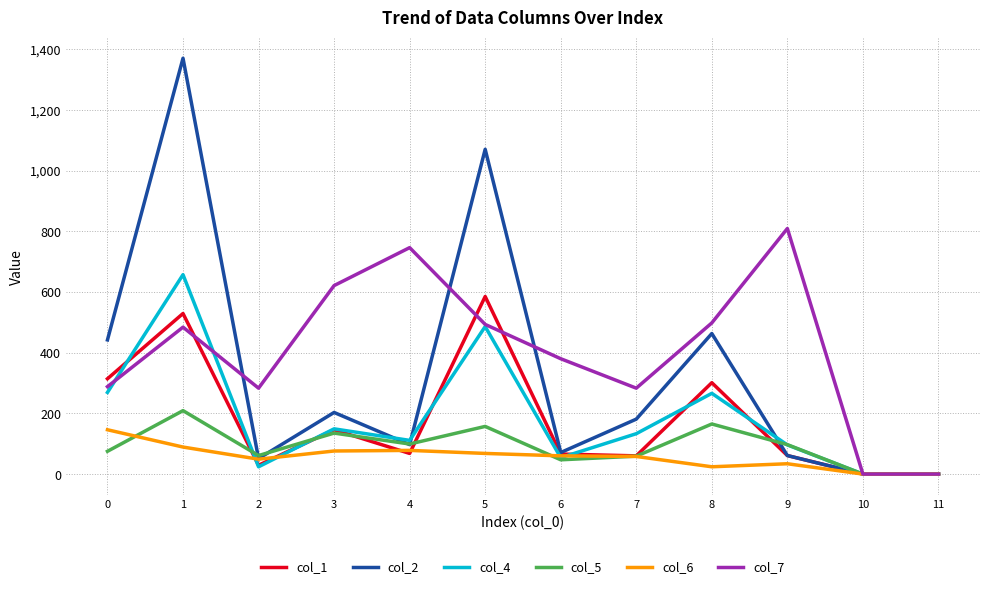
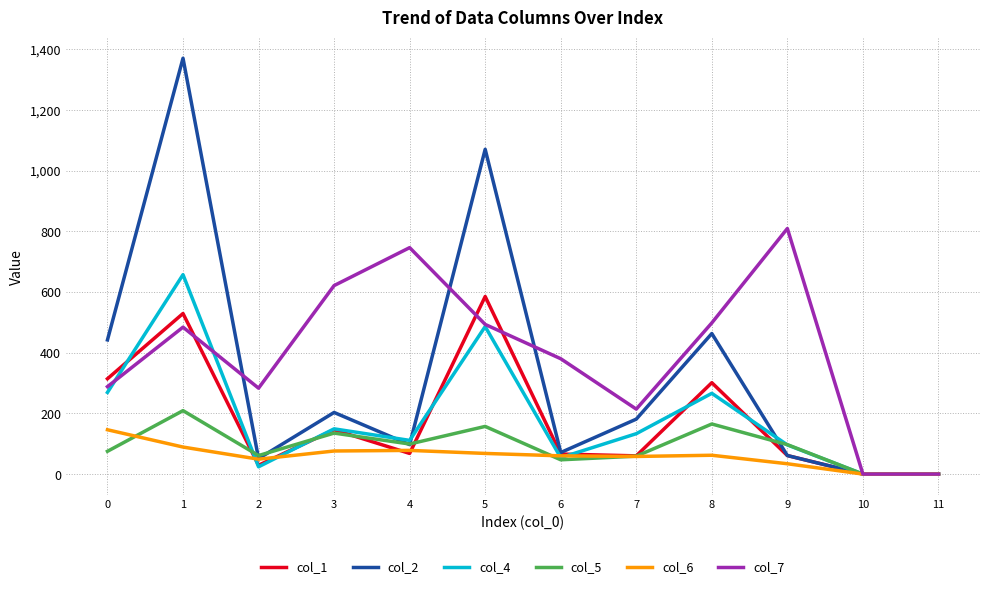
  {
    "col_1": {
      "0": "310",
      "1": "530",
      "4": "70",
      "5": "590",
      "8": "300"
    },
    "col_2": {
      "0": "440",
      "1": "1,370",
      "3": "200",
      "5": "1,070",
      "7": "180",
      "8": "460"
    },
    "col_4": {
      "0": "270",
      "1": "660",
      "4": "110",
      "7": "130",
      "8": "270"
    },
    "col_5": {
      "0": "80",
      "1": "210",
      "2": "60",
      "3": "140",
      "5": "160",
      "8": "170"
    },
    "col_6": {
      "0": "150",
      "1": "90",
      "3": "80",
      "4": "80",
      "5": "70",
-     "8": "20",
+     "8": "60",
      "9": "30"
    },
    "col_7": {
      "0": "290",
      "1": "480",
      "2": "280",
      "3": "620",
      "4": "750",
      "6": "380",
-     "7": "280",
+     "7": "210",
      "8": "500",
      "9": "810"
    }
  }
